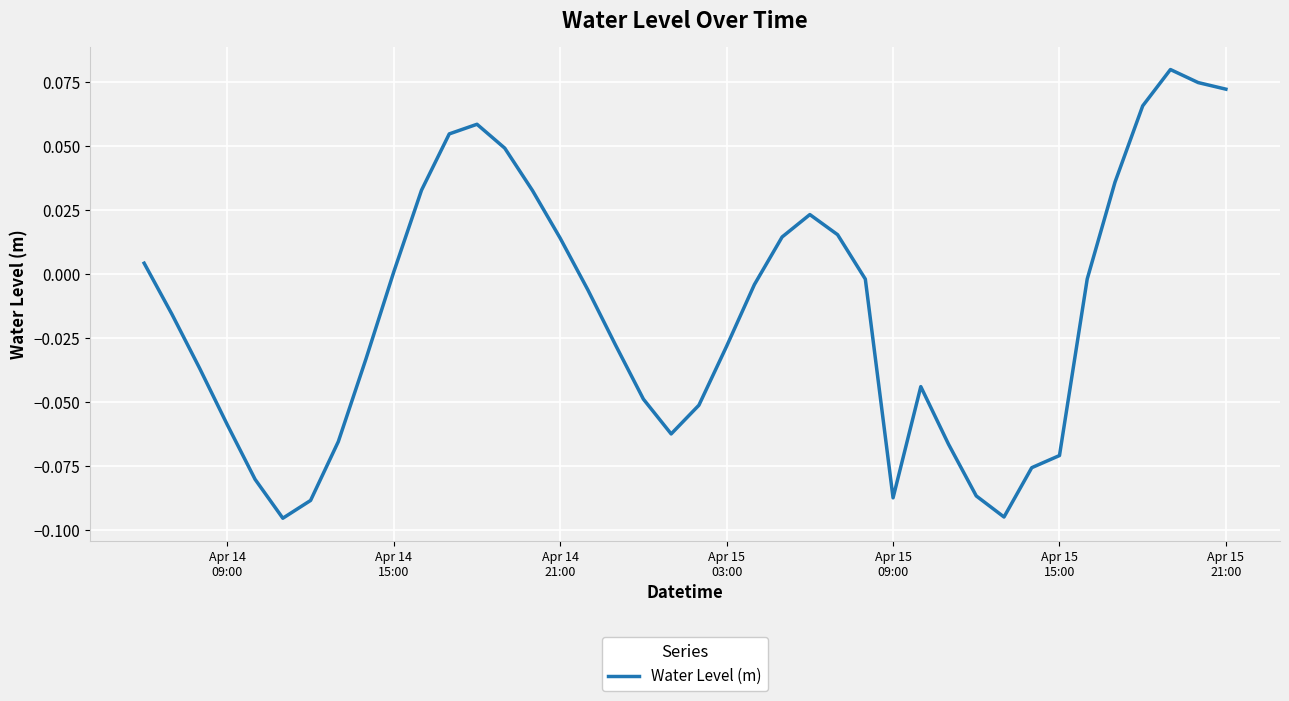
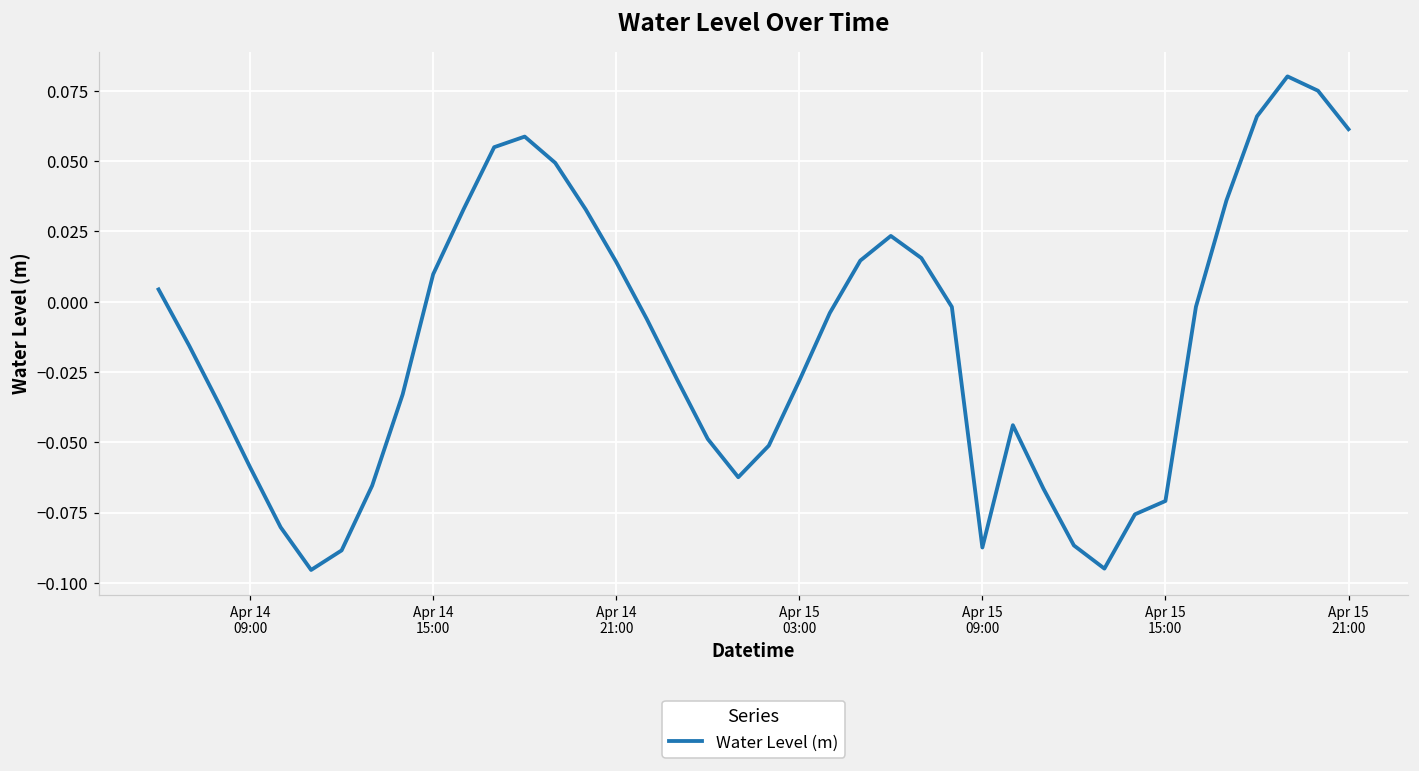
  {
    "Apr 14 09:00": -0.059,
-   "Apr 14 15:00": 0.001,
+   "Apr 14 15:00": 0.010,
    "Apr 14 21:00": 0.014,
    "Apr 15 03:00": -0.028,
    "Apr 15 09:00": -0.087,
    "Apr 15 15:00": -0.071,
-   "Apr 15 21:00": 0.072
+   "Apr 15 21:00": 0.061
  }
